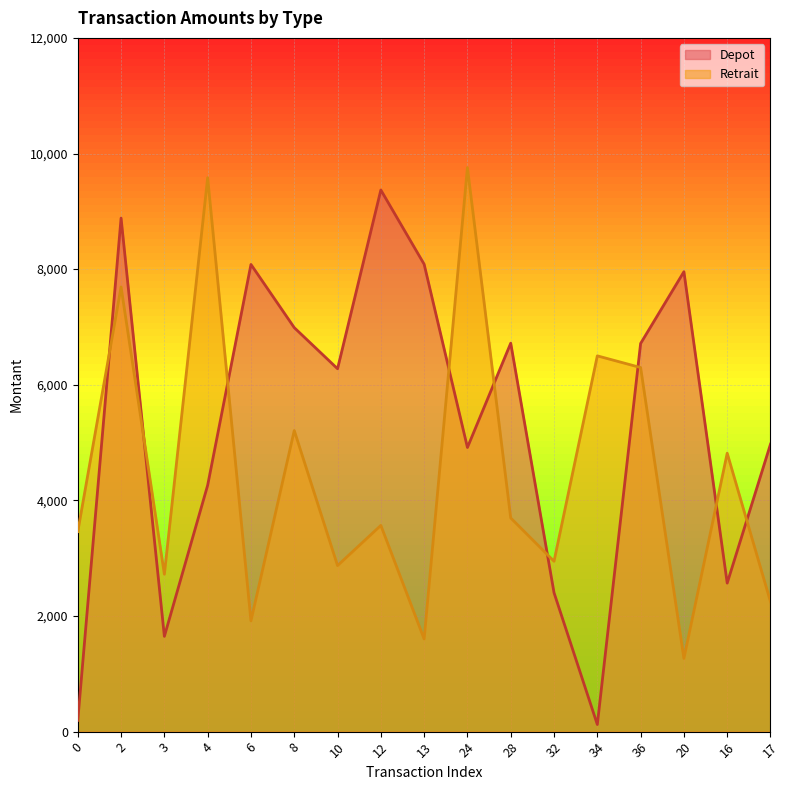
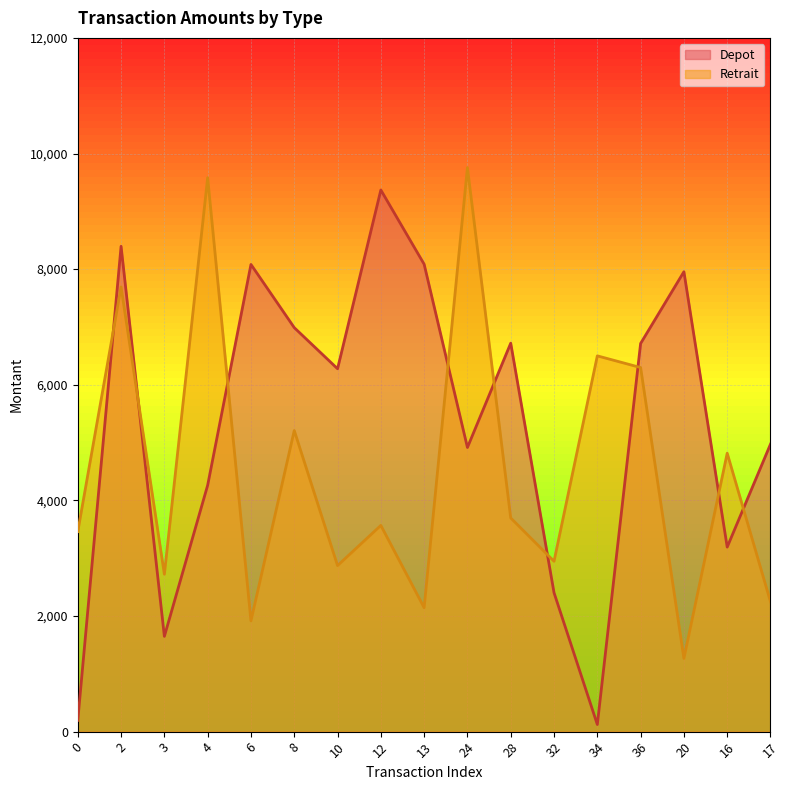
  {
    "Depot": {
      "0": "200",
-     "2": "8,900",
+     "2": "8,400",
      "3": "1,600",
      "4": "4,300",
      "6": "8,100",
      "8": "7,000",
      "10": "6,300",
      "12": "9,400",
      "13": "8,100",
      "24": "4,900",
      "28": "6,700",
      "32": "2,400",
      "34": "100",
      "36": "6,700",
      "20": "8,000",
-     "16": "2,600",
+     "16": "3,200",
      "17": "5,000"
    },
    "Retrait": {
      "0": "3,500",
      "2": "7,700",
      "3": "2,700",
      "4": "9,600",
      "6": "1,900",
      "8": "5,200",
      "10": "2,900",
      "12": "3,600",
-     "13": "1,600",
+     "13": "2,100",
      "24": "9,800",
      "28": "3,700",
      "32": "2,900",
      "34": "6,500",
      "36": "6,300",
      "20": "1,300",
      "16": "4,800",
      "17": "2,200"
    }
  }
